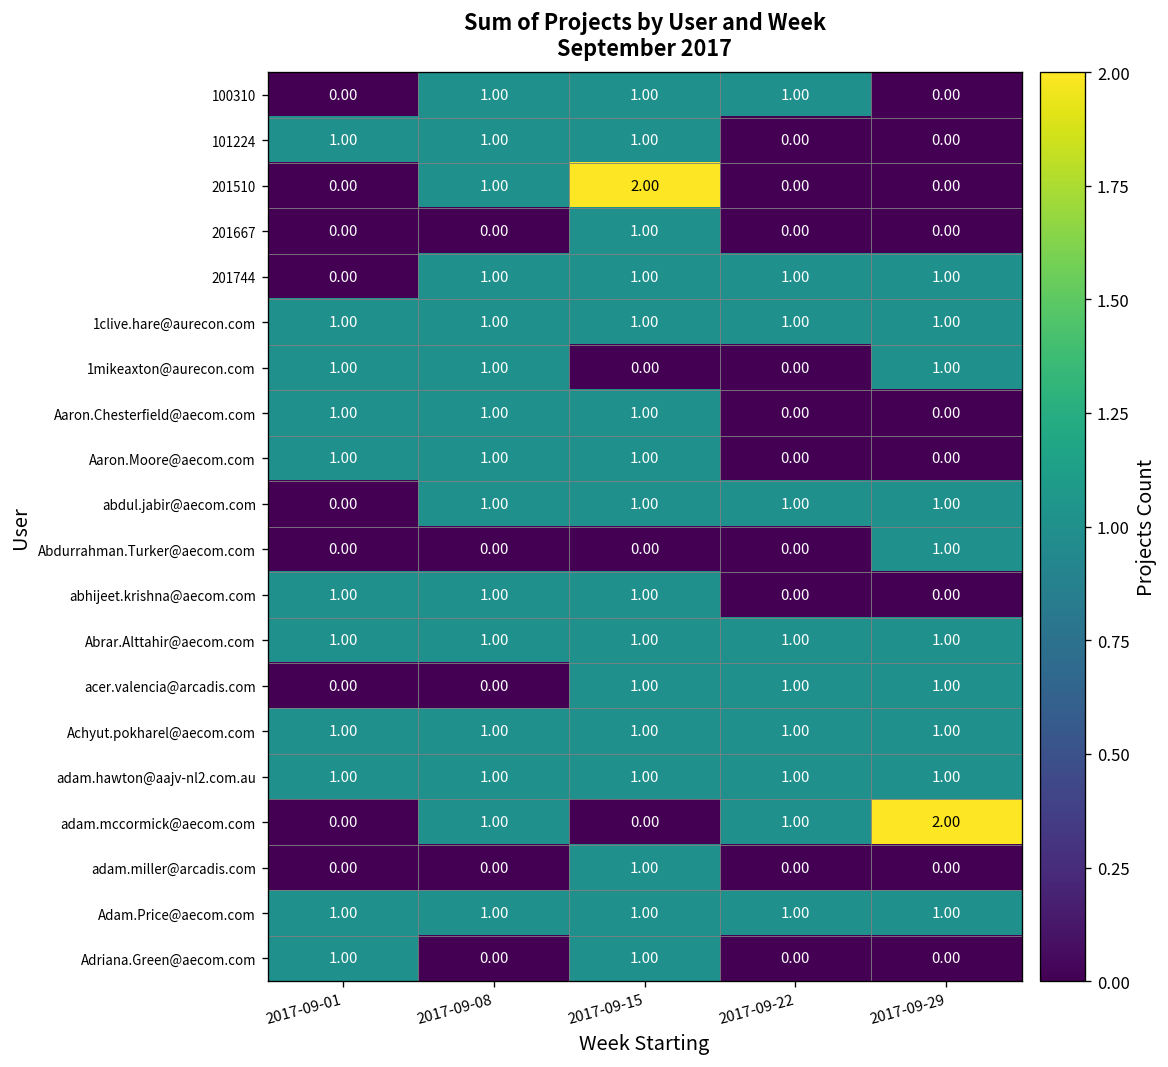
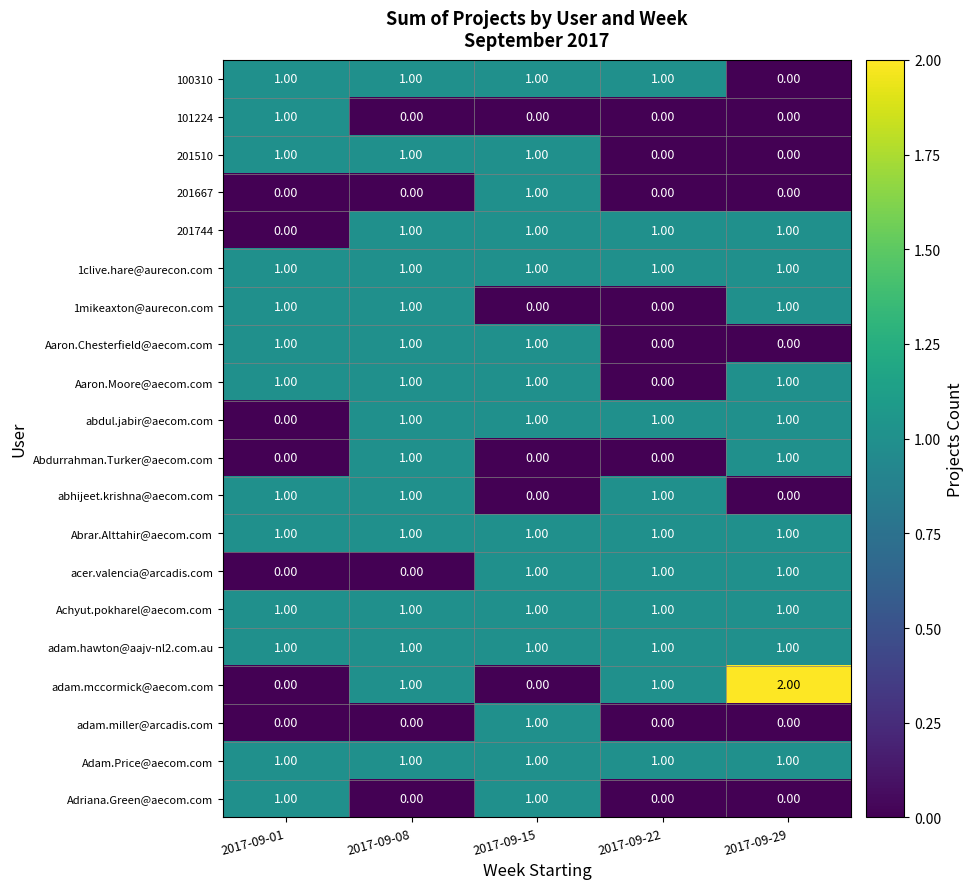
  {
    "100310": {
-     "2017-09-01": 0.00,
+     "2017-09-01": 1.00,
      "2017-09-08": 1.00,
      "2017-09-15": 1.00,
      "2017-09-22": 1.00,
      "2017-09-29": 0.00
    },
    "101224": {
      "2017-09-01": 1.00,
-     "2017-09-08": 1.00,
-     "2017-09-15": 1.00,
+     "2017-09-08": 0.00,
+     "2017-09-15": 0.00,
      "2017-09-22": 0.00,
      "2017-09-29": 0.00
    },
    "201510": {
-     "2017-09-01": 0.00,
+     "2017-09-01": 1.00,
      "2017-09-08": 1.00,
-     "2017-09-15": 2.00,
+     "2017-09-15": 1.00,
      "2017-09-22": 0.00,
      "2017-09-29": 0.00
    },
    "201667": {
      "2017-09-01": 0.00,
      "2017-09-08": 0.00,
      "2017-09-15": 1.00,
      "2017-09-22": 0.00,
      "2017-09-29": 0.00
    },
    "201744": {
      "2017-09-01": 0.00,
      "2017-09-08": 1.00,
      "2017-09-15": 1.00,
      "2017-09-22": 1.00,
      "2017-09-29": 1.00
    },
    "1clive.hare@aurecon.com": {
      "2017-09-01": 1.00,
      "2017-09-08": 1.00,
      "2017-09-15": 1.00,
      "2017-09-22": 1.00,
      "2017-09-29": 1.00
    },
    "1mikeaxton@aurecon.com": {
      "2017-09-01": 1.00,
      "2017-09-08": 1.00,
      "2017-09-15": 0.00,
      "2017-09-22": 0.00,
      "2017-09-29": 1.00
    },
    "Aaron.Chesterfield@aecom.com": {
      "2017-09-01": 1.00,
      "2017-09-08": 1.00,
      "2017-09-15": 1.00,
      "2017-09-22": 0.00,
      "2017-09-29": 0.00
    },
    "Aaron.Moore@aecom.com": {
      "2017-09-01": 1.00,
      "2017-09-08": 1.00,
      "2017-09-15": 1.00,
      "2017-09-22": 0.00,
-     "2017-09-29": 0.00
+     "2017-09-29": 1.00
    },
    "abdul.jabir@aecom.com": {
      "2017-09-01": 0.00,
      "2017-09-08": 1.00,
      "2017-09-15": 1.00,
      "2017-09-22": 1.00,
      "2017-09-29": 1.00
    },
    "Abdurrahman.Turker@aecom.com": {
      "2017-09-01": 0.00,
-     "2017-09-08": 0.00,
+     "2017-09-08": 1.00,
      "2017-09-15": 0.00,
      "2017-09-22": 0.00,
      "2017-09-29": 1.00
    },
    "abhijeet.krishna@aecom.com": {
      "2017-09-01": 1.00,
      "2017-09-08": 1.00,
-     "2017-09-15": 1.00,
-     "2017-09-22": 0.00,
+     "2017-09-15": 0.00,
+     "2017-09-22": 1.00,
      "2017-09-29": 0.00
    },
    "Abrar.Alttahir@aecom.com": {
      "2017-09-01": 1.00,
      "2017-09-08": 1.00,
      "2017-09-15": 1.00,
      "2017-09-22": 1.00,
      "2017-09-29": 1.00
    },
    "acer.valencia@arcadis.com": {
      "2017-09-01": 0.00,
      "2017-09-08": 0.00,
      "2017-09-15": 1.00,
      "2017-09-22": 1.00,
      "2017-09-29": 1.00
    },
    "Achyut.pokharel@aecom.com": {
      "2017-09-01": 1.00,
      "2017-09-08": 1.00,
      "2017-09-15": 1.00,
      "2017-09-22": 1.00,
      "2017-09-29": 1.00
    },
    "adam.hawton@aajv-nl2.com.au": {
      "2017-09-01": 1.00,
      "2017-09-08": 1.00,
      "2017-09-15": 1.00,
      "2017-09-22": 1.00,
      "2017-09-29": 1.00
    },
    "adam.mccormick@aecom.com": {
      "2017-09-01": 0.00,
      "2017-09-08": 1.00,
      "2017-09-15": 0.00,
      "2017-09-22": 1.00,
      "2017-09-29": 2.00
    },
    "adam.miller@arcadis.com": {
      "2017-09-01": 0.00,
      "2017-09-08": 0.00,
      "2017-09-15": 1.00,
      "2017-09-22": 0.00,
      "2017-09-29": 0.00
    },
    "Adam.Price@aecom.com": {
      "2017-09-01": 1.00,
      "2017-09-08": 1.00,
      "2017-09-15": 1.00,
      "2017-09-22": 1.00,
      "2017-09-29": 1.00
    },
    "Adriana.Green@aecom.com": {
      "2017-09-01": 1.00,
      "2017-09-08": 0.00,
      "2017-09-15": 1.00,
      "2017-09-22": 0.00,
      "2017-09-29": 0.00
    }
  }
